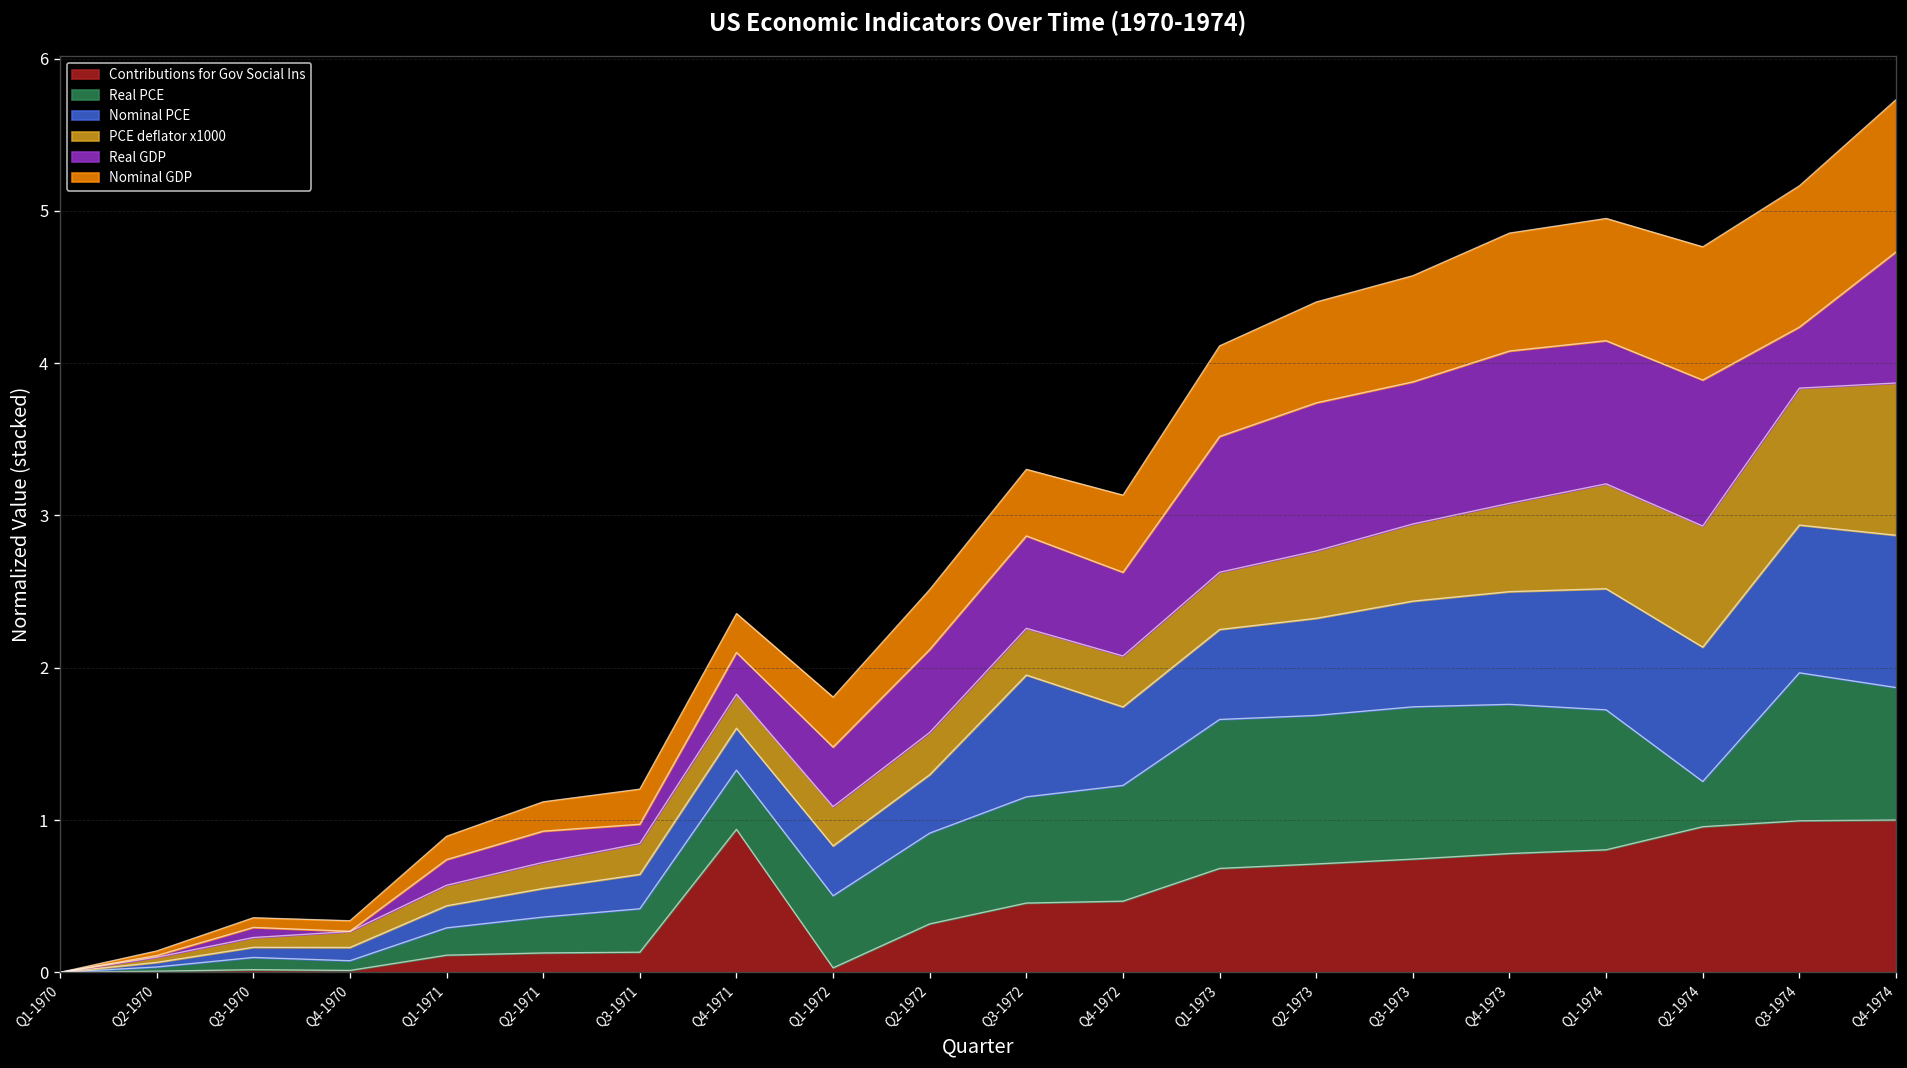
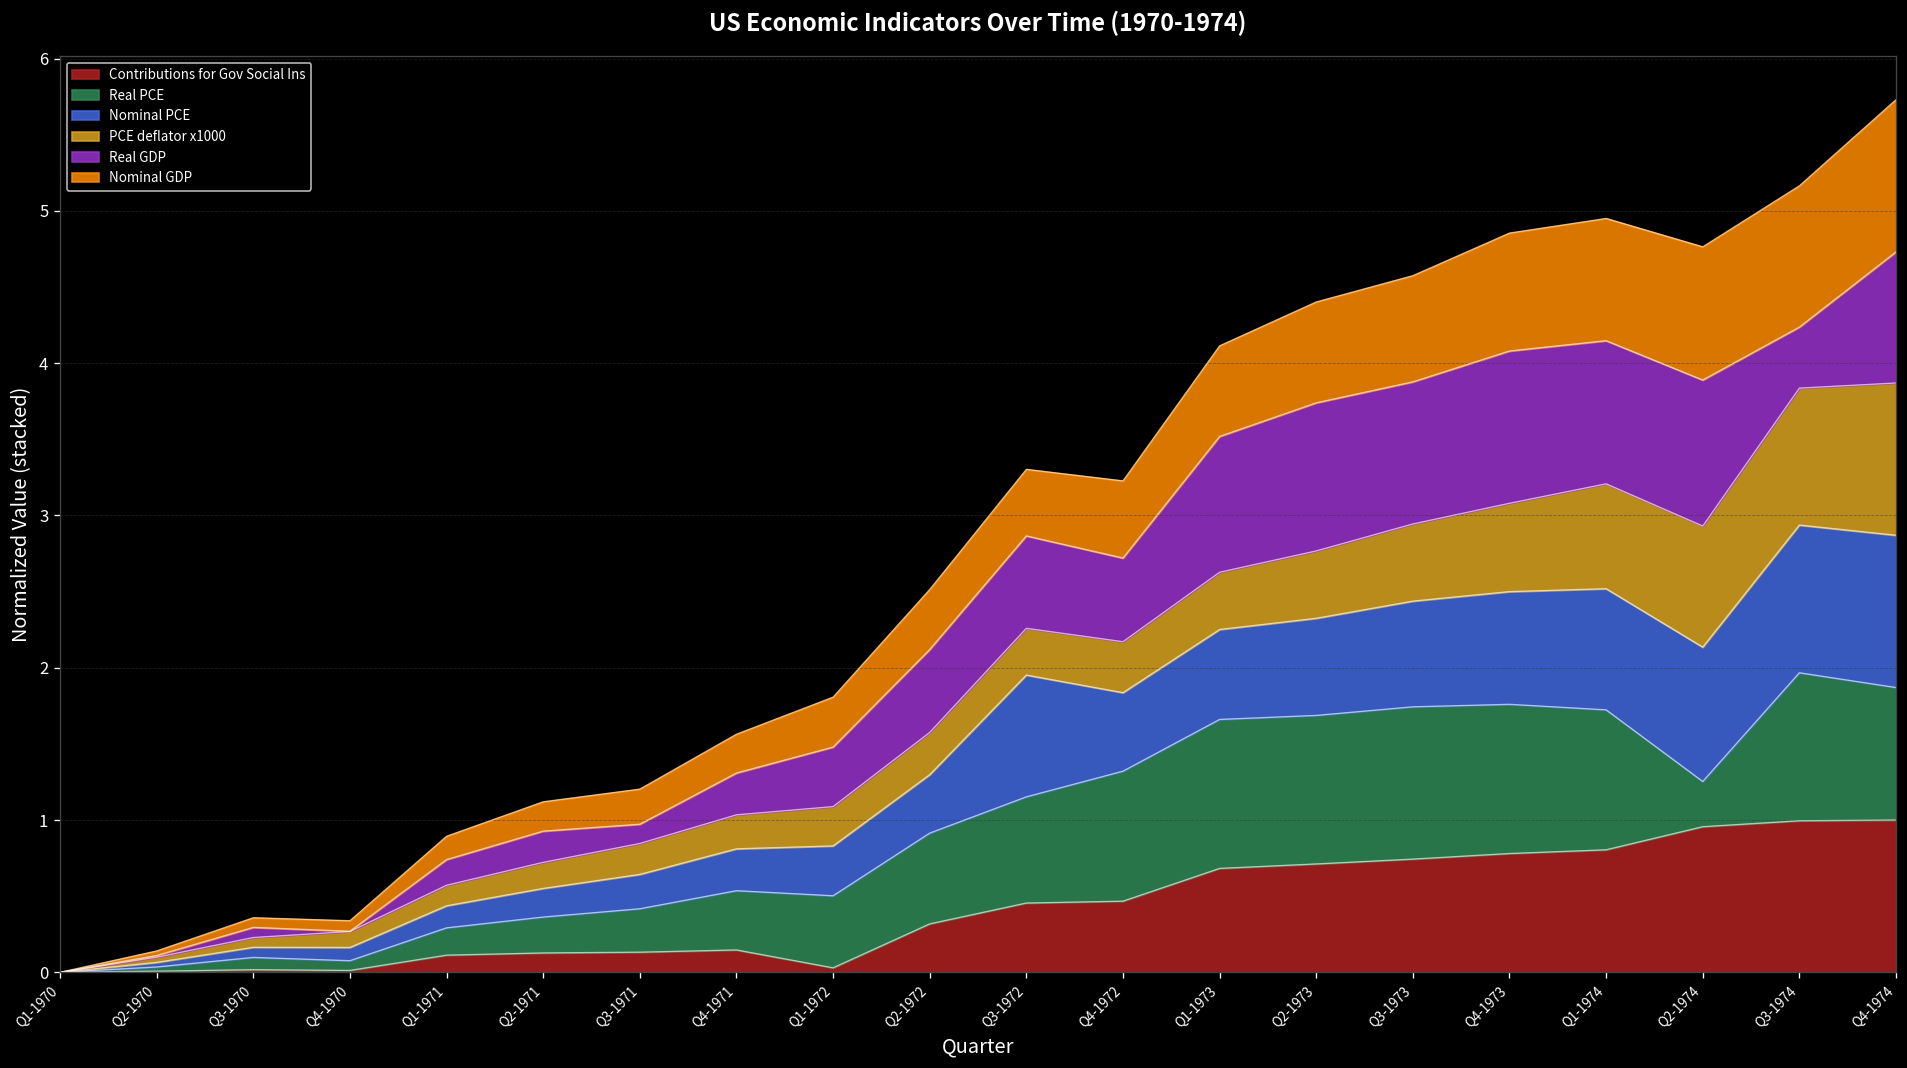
  {
    "Contributions for Gov Social Ins": {
      "Q2-1970": 0.01,
      "Q3-1970": 0.02,
      "Q4-1970": 0.01,
      "Q1-1971": 0.11,
      "Q2-1971": 0.13,
      "Q3-1971": 0.13,
-     "Q4-1971": 0.94,
+     "Q4-1971": 0.15,
      "Q1-1972": 0.03,
      "Q2-1972": 0.32,
      "Q3-1972": 0.45,
      "Q4-1972": 0.47,
      "Q1-1973": 0.68,
      "Q2-1973": 0.71,
      "Q3-1973": 0.74,
      "Q4-1973": 0.78,
      "Q1-1974": 0.80,
      "Q2-1974": 0.96,
      "Q3-1974": 1.00,
      "Q4-1974": 1.00
    },
    "Real PCE": {
      "Q2-1970": 0.03,
      "Q3-1970": 0.08,
      "Q4-1970": 0.06,
      "Q1-1971": 0.18,
      "Q2-1971": 0.24,
      "Q3-1971": 0.29,
      "Q4-1971": 0.39,
      "Q1-1972": 0.47,
      "Q2-1972": 0.60,
      "Q3-1972": 0.70,
-     "Q4-1972": 0.76,
+     "Q4-1972": 0.85,
      "Q1-1973": 0.98,
      "Q2-1973": 0.98,
      "Q3-1973": 1.00,
      "Q4-1973": 0.98,
      "Q1-1974": 0.92,
      "Q2-1974": 0.30,
      "Q3-1974": 0.97,
      "Q4-1974": 0.87
    },
    "Nominal PCE": {
      "Q2-1970": 0.03,
      "Q3-1970": 0.07,
      "Q4-1970": 0.09,
      "Q1-1971": 0.14,
      "Q2-1971": 0.19,
      "Q3-1971": 0.23,
      "Q4-1971": 0.28,
      "Q1-1972": 0.33,
      "Q2-1972": 0.38,
      "Q3-1972": 0.80,
      "Q4-1972": 0.52,
      "Q1-1973": 0.59,
      "Q2-1973": 0.64,
      "Q3-1973": 0.69,
      "Q4-1973": 0.74,
      "Q1-1974": 0.80,
      "Q2-1974": 0.88,
      "Q3-1974": 0.97,
      "Q4-1974": 1.00
    },
    "Real GDP": {
      "Q3-1970": 0.07,
      "Q1-1971": 0.17,
      "Q2-1971": 0.20,
      "Q3-1971": 0.13,
      "Q4-1971": 0.27,
      "Q1-1972": 0.39,
      "Q2-1972": 0.54,
      "Q3-1972": 0.61,
      "Q4-1972": 0.55,
      "Q1-1973": 0.89,
      "Q2-1973": 0.97,
      "Q3-1973": 0.93,
      "Q4-1973": 1.00,
      "Q1-1974": 0.94,
      "Q2-1974": 0.96,
      "Q3-1974": 0.40,
      "Q4-1974": 0.86
    }
  }
